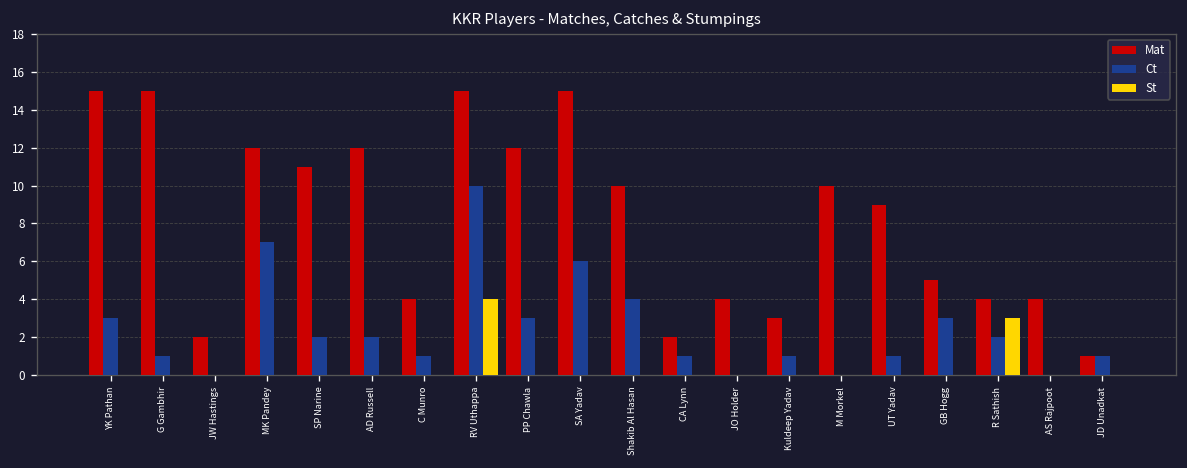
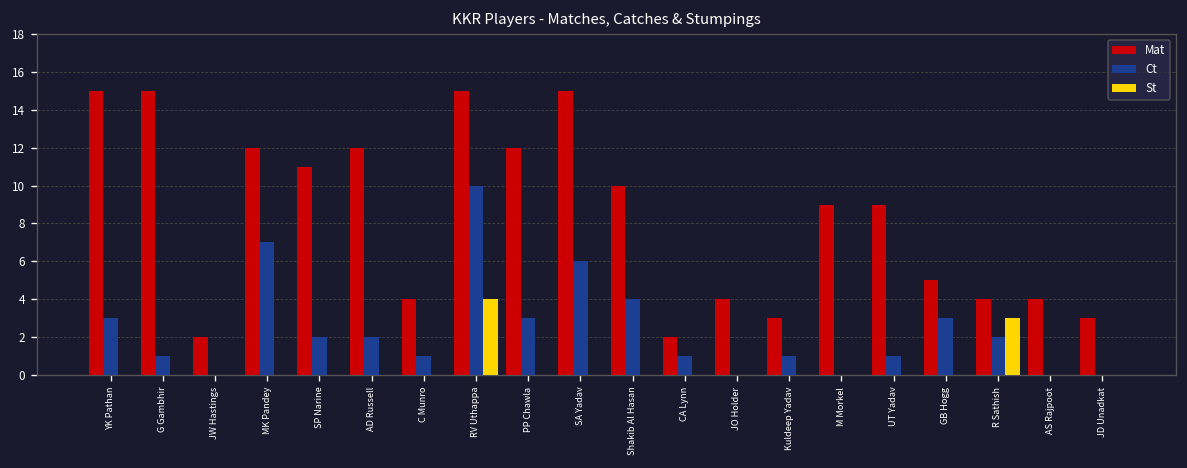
  {
    "Mat": {
      "YK Pathan": 15,
      "G Gambhir": 15,
      "JW Hastings": 2,
      "MK Pandey": 12,
      "SP Narine": 11,
      "AD Russell": 12,
      "C Munro": 4,
      "RV Uthappa": 15,
      "PP Chawla": 12,
      "SA Yadav": 15,
      "Shakib Al Hasan": 10,
      "CA Lynn": 2,
      "JO Holder": 4,
      "Kuldeep Yadav": 3,
-     "M Morkel": 10,
+     "M Morkel": 9,
      "UT Yadav": 9,
      "GB Hogg": 5,
      "R Sathish": 4,
      "AS Rajpoot": 4,
-     "JD Unadkat": 1
+     "JD Unadkat": 3
    },
    "Ct": {
      "YK Pathan": 3,
      "G Gambhir": 1,
      "JW Hastings": 0,
      "MK Pandey": 7,
      "SP Narine": 2,
      "AD Russell": 2,
      "C Munro": 1,
      "RV Uthappa": 10,
      "PP Chawla": 3,
      "SA Yadav": 6,
      "Shakib Al Hasan": 4,
      "CA Lynn": 1,
      "JO Holder": 0,
      "Kuldeep Yadav": 1,
      "M Morkel": 0,
      "UT Yadav": 1,
      "GB Hogg": 3,
      "R Sathish": 2,
      "AS Rajpoot": 0,
-     "JD Unadkat": 1
+     "JD Unadkat": 0
    },
    "St": {
      "YK Pathan": 0,
      "G Gambhir": 0,
      "JW Hastings": 0,
      "MK Pandey": 0,
      "SP Narine": 0,
      "AD Russell": 0,
      "C Munro": 0,
      "RV Uthappa": 4,
      "PP Chawla": 0,
      "SA Yadav": 0,
      "Shakib Al Hasan": 0,
      "CA Lynn": 0,
      "JO Holder": 0,
      "Kuldeep Yadav": 0,
      "M Morkel": 0,
      "UT Yadav": 0,
      "GB Hogg": 0,
      "R Sathish": 3,
      "AS Rajpoot": 0,
      "JD Unadkat": 0
    }
  }
